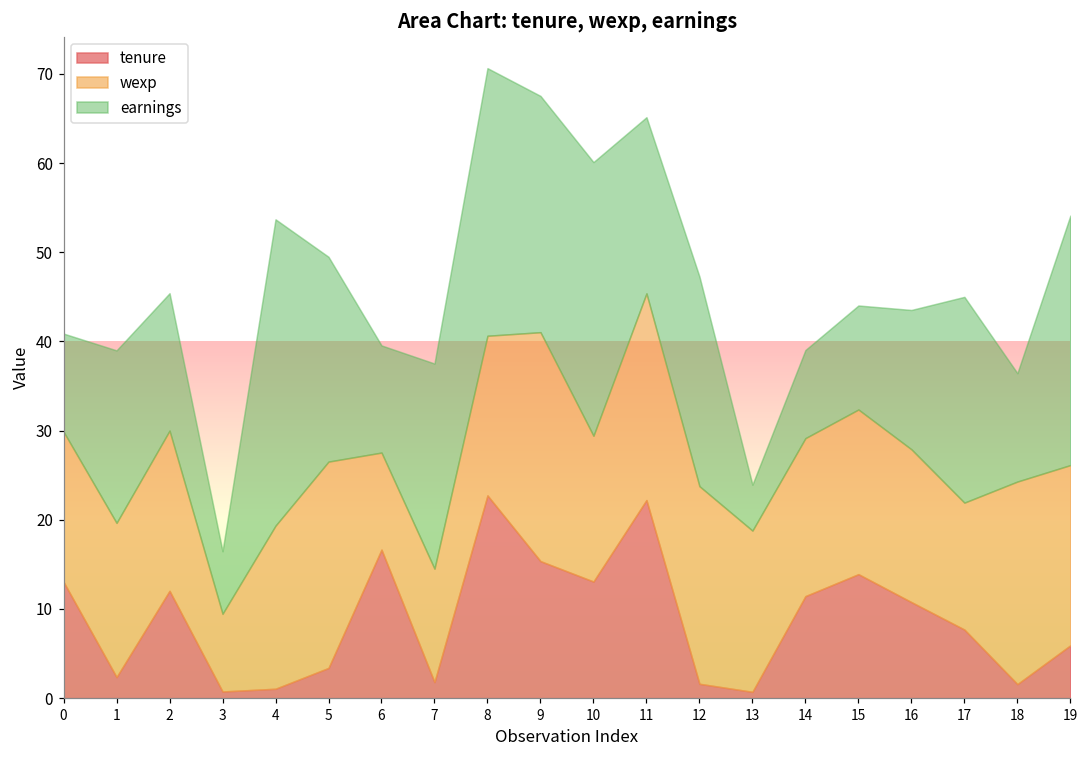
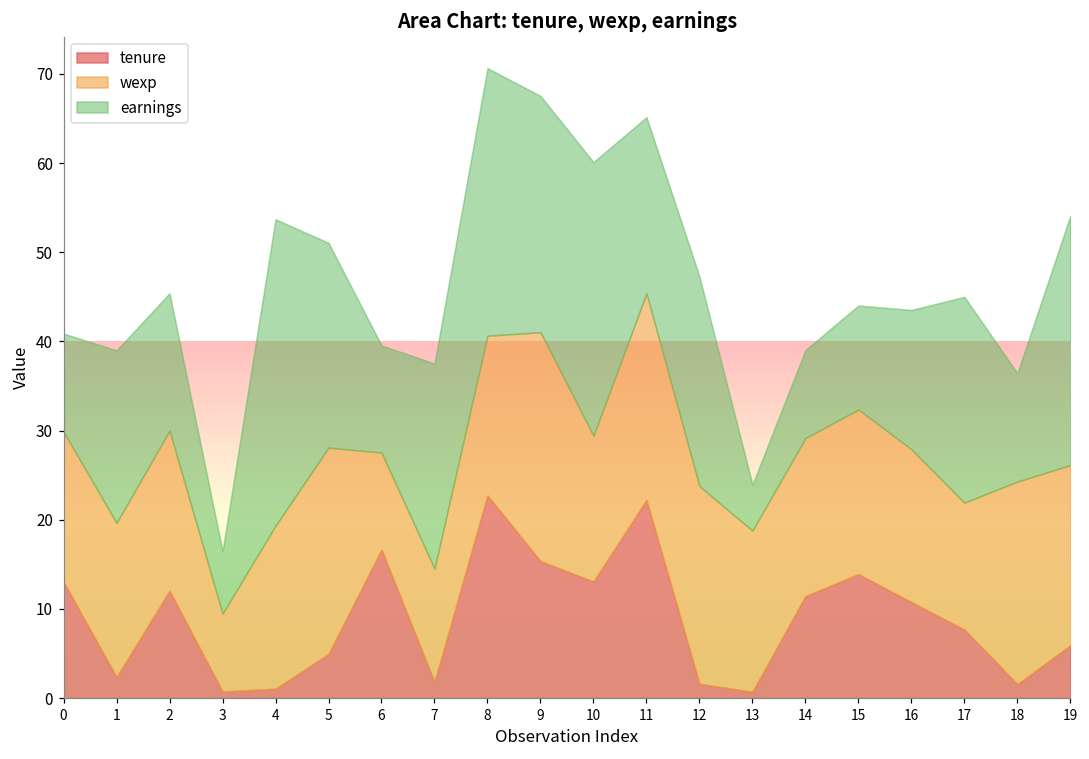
  {
    "tenure": {
      "0": 13,
      "1": 2,
      "2": 12,
      "3": 1,
      "4": 1,
-     "5": 3,
+     "5": 5,
      "6": 17,
      "7": 2,
      "8": 23,
      "9": 15,
      "10": 13,
      "11": 22,
      "12": 2,
      "13": 1,
      "14": 11,
      "15": 14,
      "16": 11,
      "17": 8,
      "18": 2,
      "19": 6
    },
    "wexp": {
      "0": 17,
      "1": 17,
      "2": 18,
      "3": 9,
      "4": 18,
      "5": 23,
      "6": 11,
      "7": 13,
      "8": 18,
      "9": 26,
      "10": 16,
      "11": 23,
      "12": 22,
      "13": 18,
      "14": 18,
      "15": 18,
      "16": 17,
      "17": 14,
      "18": 23,
      "19": 20
    },
    "earnings": {
      "0": 11,
      "1": 19,
      "2": 15,
      "3": 7,
      "4": 34,
      "5": 23,
      "6": 12,
      "7": 23,
      "8": 30,
      "9": 26,
      "10": 31,
      "11": 20,
      "12": 23,
      "13": 5,
      "14": 10,
      "15": 12,
      "16": 16,
      "17": 23,
      "18": 12,
      "19": 28
    }
  }
